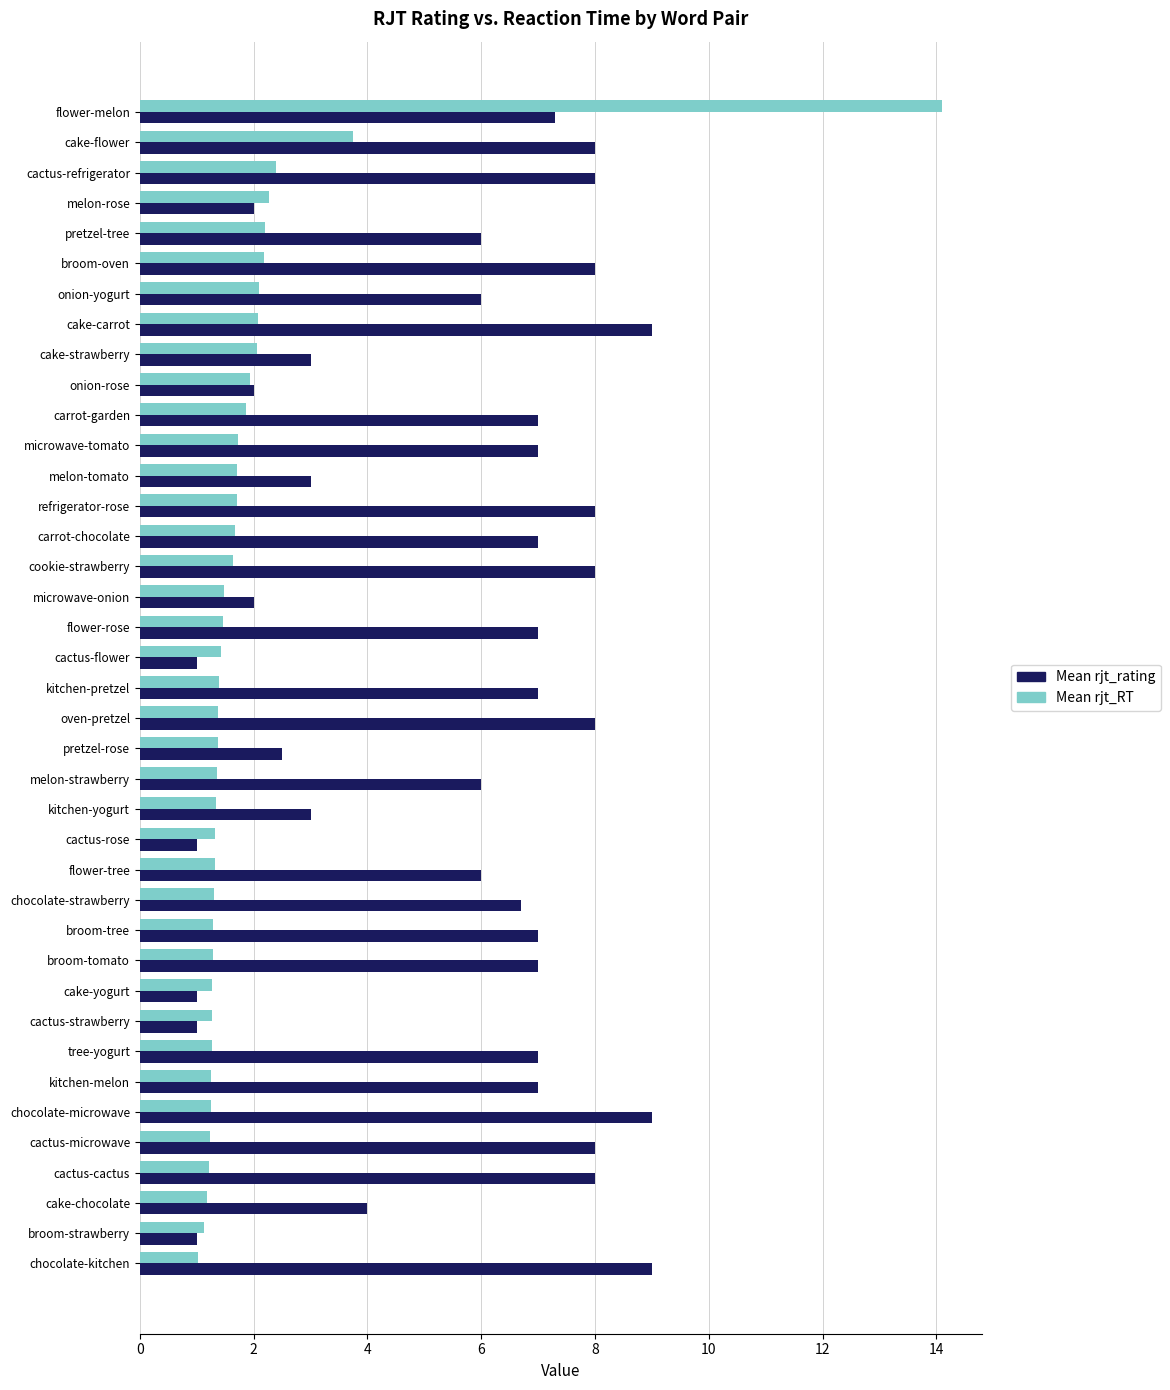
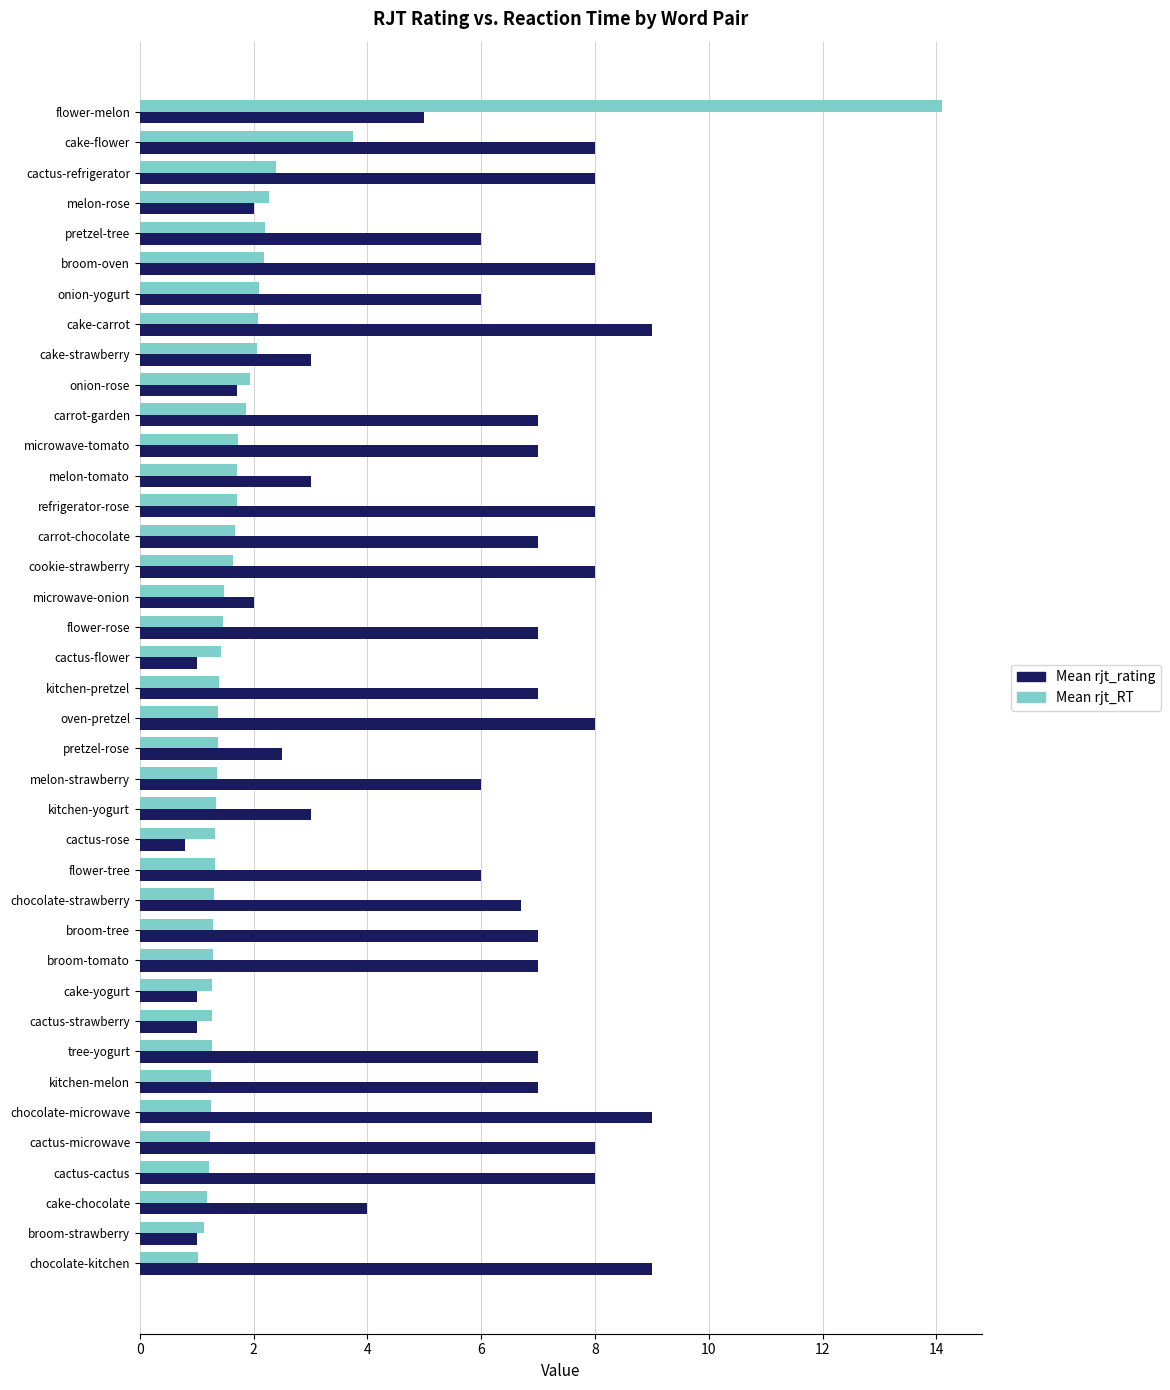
  {
    "Mean rjt_RT": {
      "flower-melon": 14.1,
      "cake-flower": 3.7,
      "cactus-refrigerator": 2.4,
      "melon-rose": 2.3,
      "pretzel-tree": 2.2,
      "broom-oven": 2.2,
      "onion-yogurt": 2.1,
      "cake-carrot": 2.1,
      "cake-strawberry": 2.1,
      "onion-rose": 1.9,
      "carrot-garden": 1.9,
      "microwave-tomato": 1.7,
      "melon-tomato": 1.7,
      "refrigerator-rose": 1.7,
      "carrot-chocolate": 1.7,
      "cookie-strawberry": 1.6,
      "microwave-onion": 1.5,
      "flower-rose": 1.5,
      "cactus-flower": 1.4,
      "kitchen-pretzel": 1.4,
      "oven-pretzel": 1.4,
      "pretzel-rose": 1.4,
      "melon-strawberry": 1.4,
      "kitchen-yogurt": 1.3,
      "cactus-rose": 1.3,
      "flower-tree": 1.3,
      "chocolate-strawberry": 1.3,
      "broom-tree": 1.3,
      "broom-tomato": 1.3,
      "cake-yogurt": 1.3,
      "cactus-strawberry": 1.3,
      "tree-yogurt": 1.3,
      "kitchen-melon": 1.3,
      "chocolate-microwave": 1.3,
      "cactus-microwave": 1.2,
      "cactus-cactus": 1.2,
      "cake-chocolate": 1.2,
      "broom-strawberry": 1.1,
      "chocolate-kitchen": 1.0
    },
    "Mean rjt_rating": {
-     "flower-melon": 7.3,
+     "flower-melon": 5.0,
      "cake-flower": 8.0,
      "cactus-refrigerator": 8.0,
      "melon-rose": 2.0,
      "pretzel-tree": 6.0,
      "broom-oven": 8.0,
      "onion-yogurt": 6.0,
      "cake-carrot": 9.0,
      "cake-strawberry": 3.0,
-     "onion-rose": 2.0,
+     "onion-rose": 1.7,
      "carrot-garden": 7.0,
      "microwave-tomato": 7.0,
      "melon-tomato": 3.0,
      "refrigerator-rose": 8.0,
      "carrot-chocolate": 7.0,
      "cookie-strawberry": 8.0,
      "microwave-onion": 2.0,
      "flower-rose": 7.0,
      "cactus-flower": 1.0,
      "kitchen-pretzel": 7.0,
      "oven-pretzel": 8.0,
      "pretzel-rose": 2.5,
      "melon-strawberry": 6.0,
      "kitchen-yogurt": 3.0,
-     "cactus-rose": 1.0,
+     "cactus-rose": 0.8,
      "flower-tree": 6.0,
      "chocolate-strawberry": 6.7,
      "broom-tree": 7.0,
      "broom-tomato": 7.0,
      "cake-yogurt": 1.0,
      "cactus-strawberry": 1.0,
      "tree-yogurt": 7.0,
      "kitchen-melon": 7.0,
      "chocolate-microwave": 9.0,
      "cactus-microwave": 8.0,
      "cactus-cactus": 8.0,
      "cake-chocolate": 4.0,
      "broom-strawberry": 1.0,
      "chocolate-kitchen": 9.0
    }
  }
